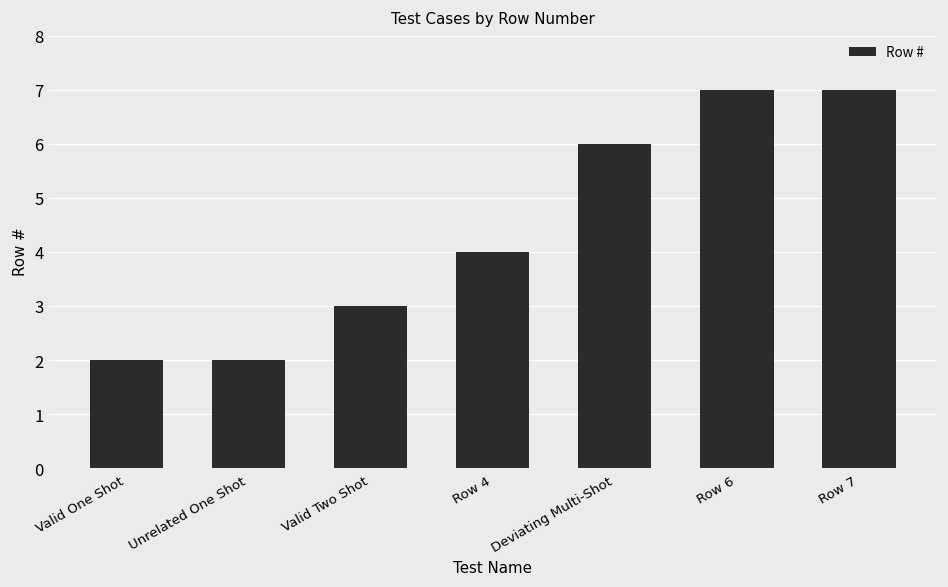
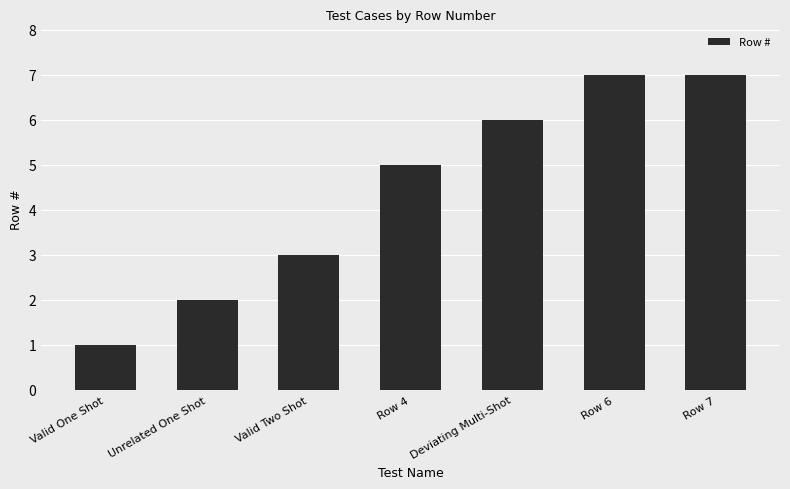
  {
-   "Valid One Shot": 2,
+   "Valid One Shot": 1,
    "Unrelated One Shot": 2,
    "Valid Two Shot": 3,
-   "Row 4": 4,
+   "Row 4": 5,
    "Deviating Multi-Shot": 6,
    "Row 6": 7,
    "Row 7": 7
  }
